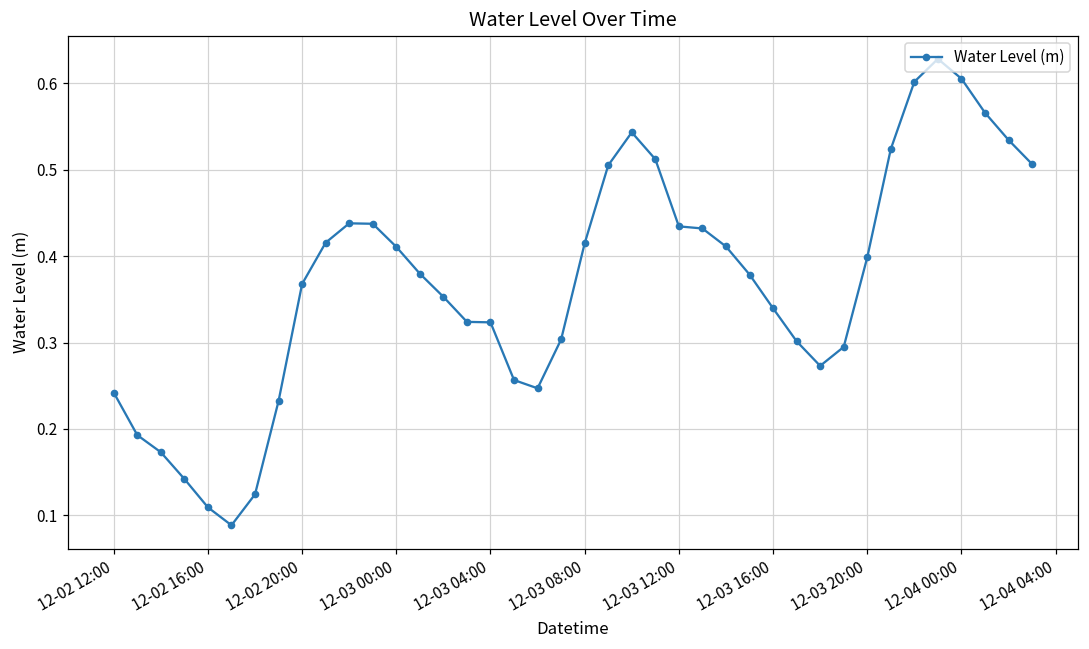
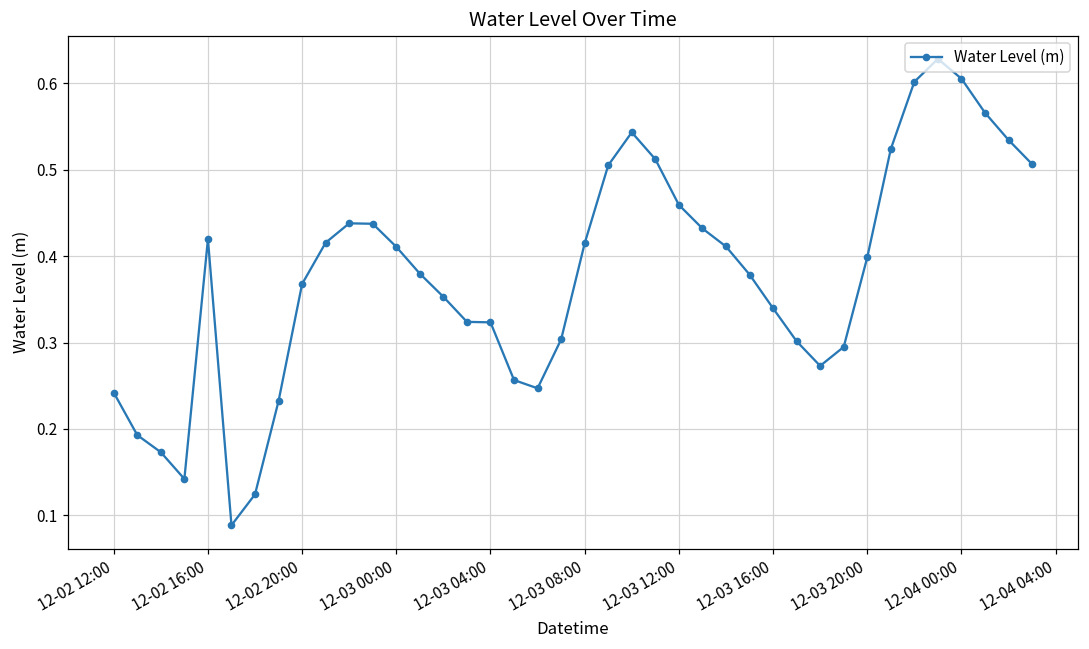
  {
    "12-02 12:00": 0.24,
-   "12-02 16:00": 0.11,
+   "12-02 16:00": 0.42,
    "12-02 20:00": 0.37,
    "12-03 00:00": 0.41,
    "12-03 04:00": 0.32,
    "12-03 08:00": 0.41,
-   "12-03 12:00": 0.43,
+   "12-03 12:00": 0.46,
    "12-03 16:00": 0.34,
    "12-03 20:00": 0.40,
    "12-04 00:00": 0.61
  }
